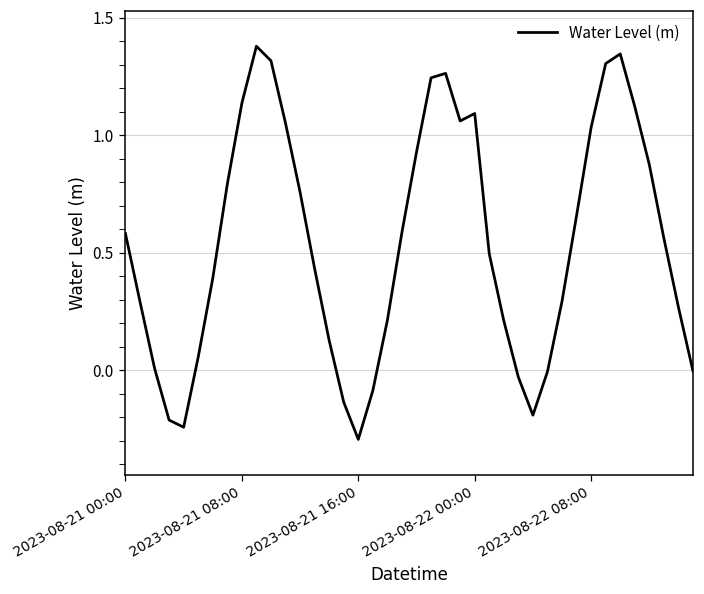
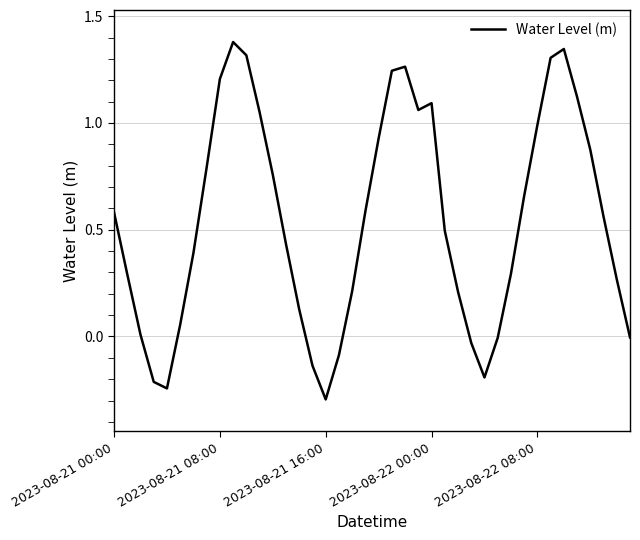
  {
    "2023-08-21 00:00": 0.58,
-   "2023-08-21 08:00": 1.14,
+   "2023-08-21 08:00": 1.21,
    "2023-08-21 16:00": -0.29,
    "2023-08-22 00:00": 1.09,
-   "2023-08-22 08:00": 1.03
+   "2023-08-22 08:00": 0.99
  }
